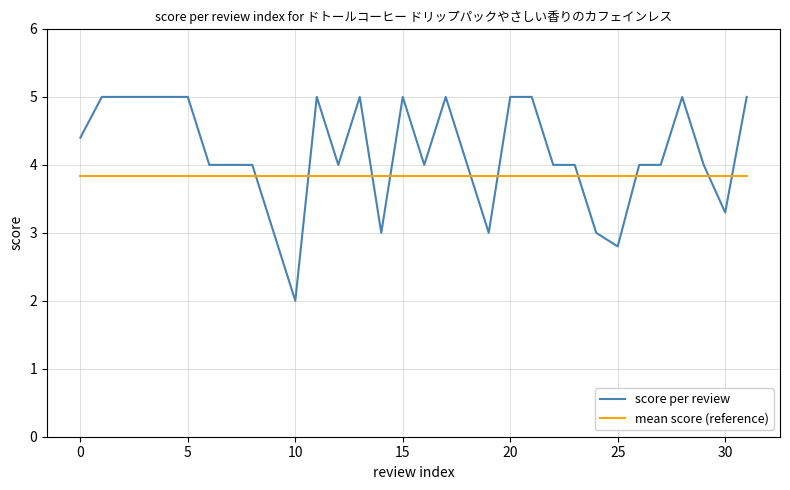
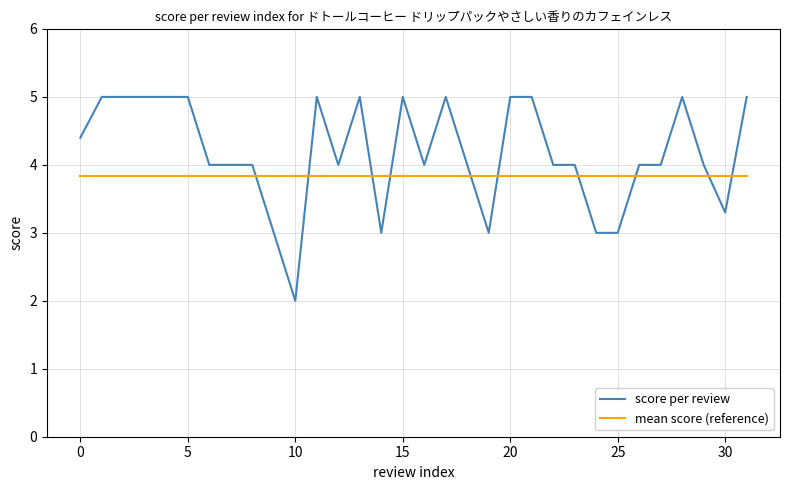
  {
    "score per review": {
      "0": 4.4,
      "5": 5.0,
      "10": 2.0,
      "15": 5.0,
      "20": 5.0,
-     "25": 2.8,
+     "25": 3.0,
      "30": 3.3
    },
    "mean score (reference)": {
      "0": 3.8,
      "5": 3.8,
      "10": 3.8,
      "15": 3.8,
      "20": 3.8,
      "25": 3.8,
      "30": 3.8
    }
  }
